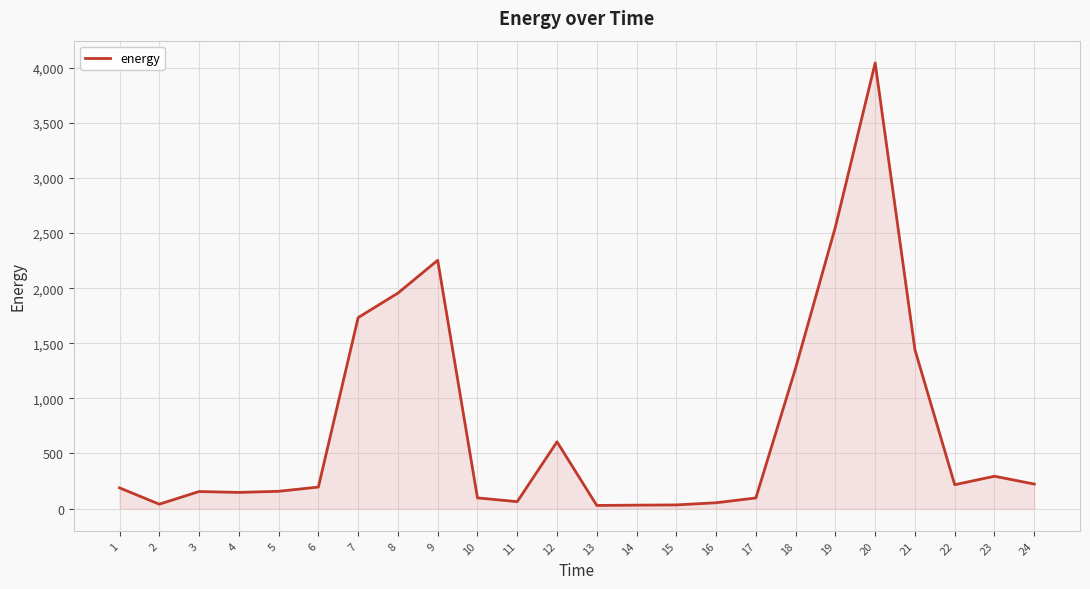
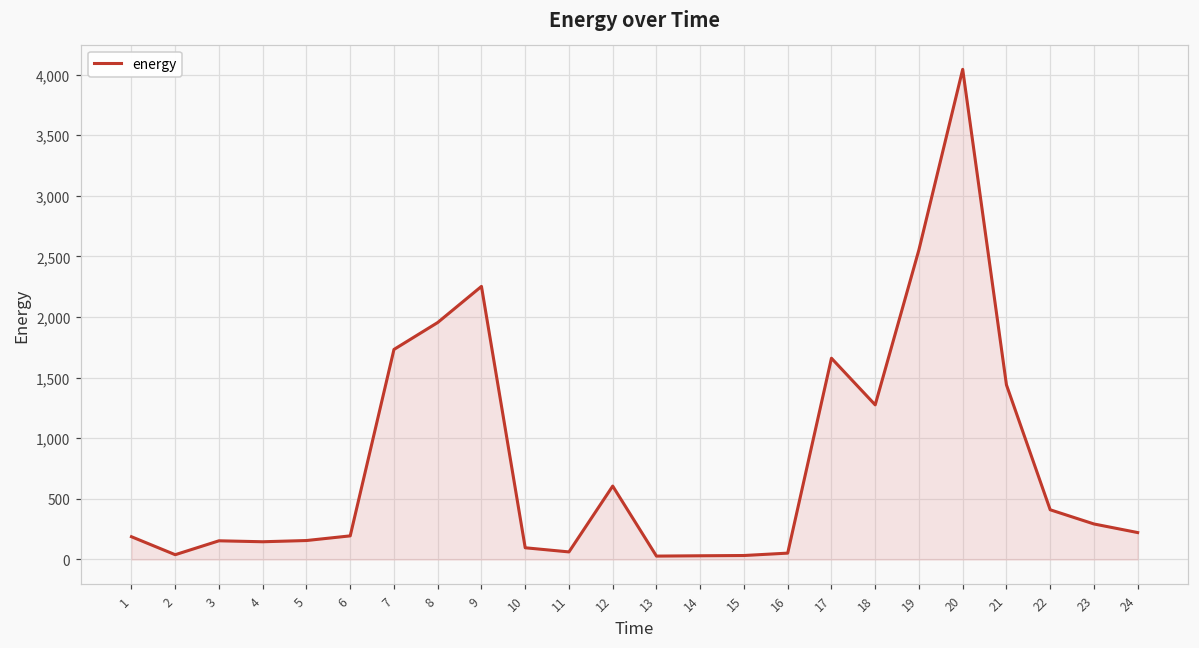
  {
    "1": "190",
    "2": "40",
    "3": "150",
    "4": "150",
    "5": "160",
    "6": "190",
    "7": "1,730",
    "8": "1,960",
    "9": "2,250",
    "10": "100",
    "11": "60",
    "12": "610",
    "13": "30",
    "14": "30",
    "15": "30",
    "16": "50",
-   "17": "100",
+   "17": "1,660",
    "18": "1,280",
    "19": "2,560",
    "20": "4,040",
    "21": "1,440",
-   "22": "220",
+   "22": "410",
    "23": "290",
    "24": "220"
  }
